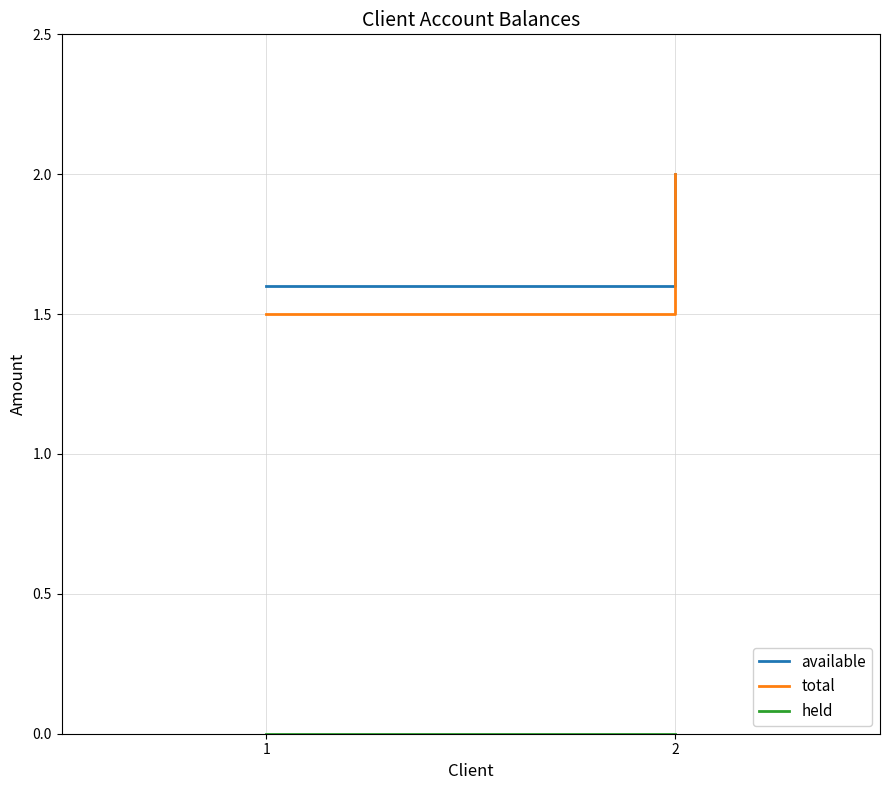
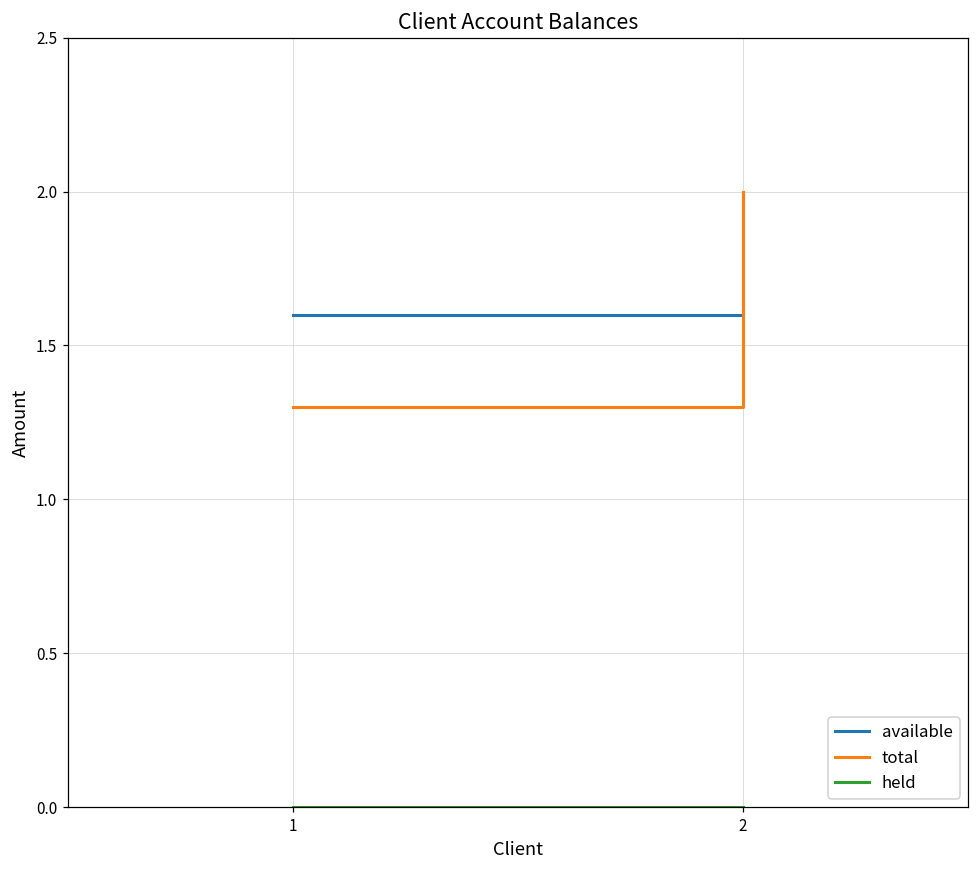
  {
    "available": {
      "1": 1.6
    },
    "total": {
-     "1": 1.5
+     "1": 1.3
    },
    "held": {
      "1": 0.0,
      "2": 0.0
    }
  }
